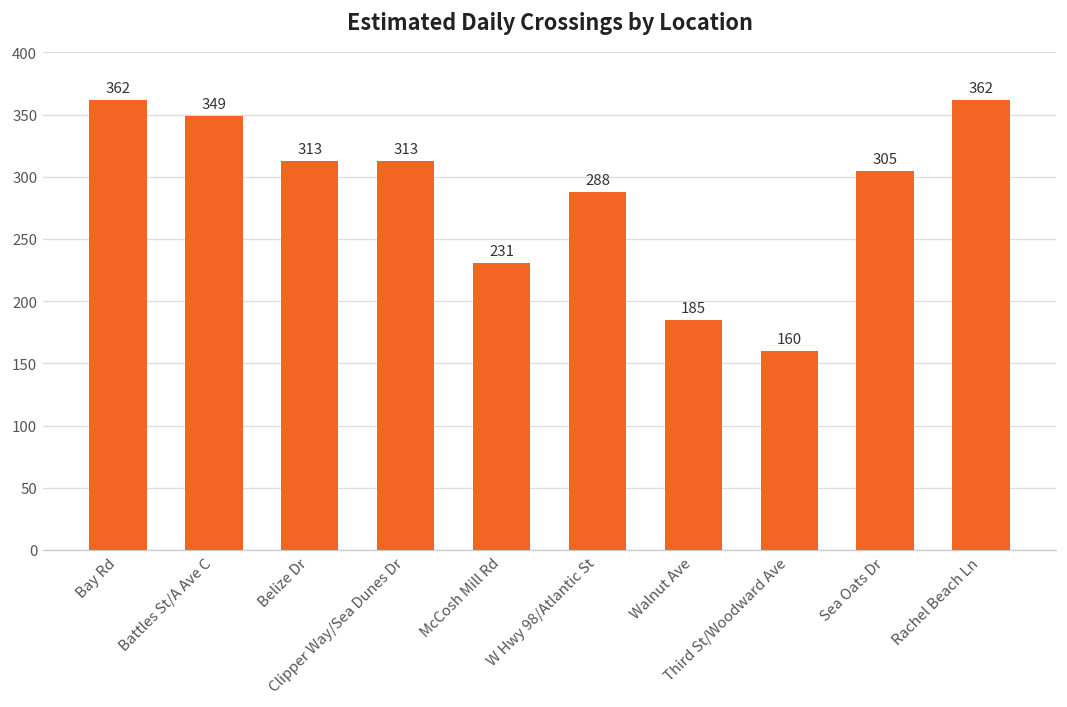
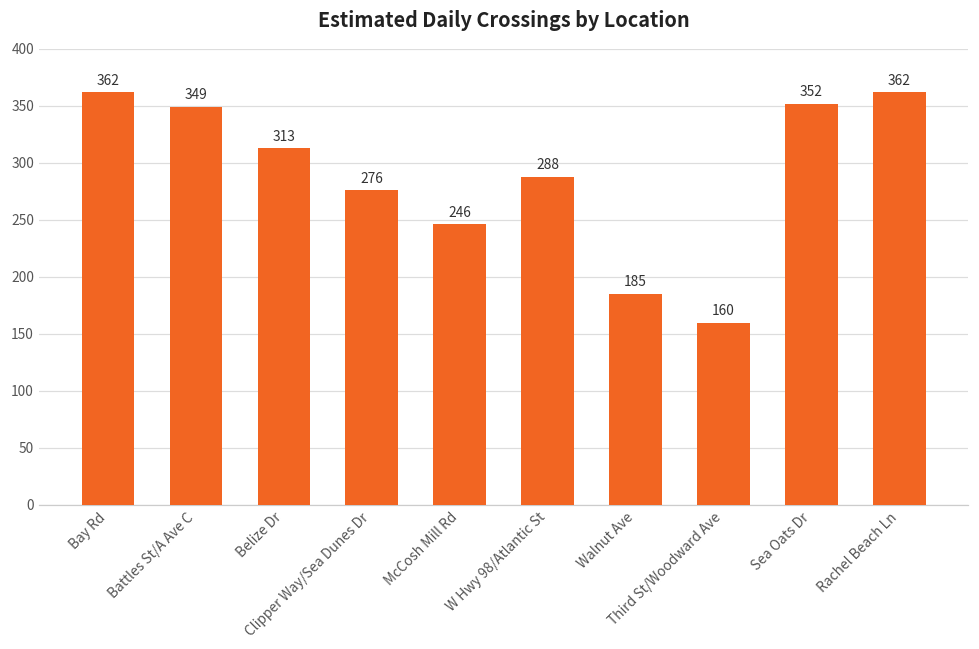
  {
    "Bay Rd": 362,
    "Battles St/A Ave C": 349,
    "Belize Dr": 313,
-   "Clipper Way/Sea Dunes Dr": 313,
-   "McCosh Mill Rd": 231,
+   "Clipper Way/Sea Dunes Dr": 276,
+   "McCosh Mill Rd": 246,
    "W Hwy 98/Atlantic St": 288,
    "Walnut Ave": 185,
    "Third St/Woodward Ave": 160,
-   "Sea Oats Dr": 305,
+   "Sea Oats Dr": 352,
    "Rachel Beach Ln": 362
  }
